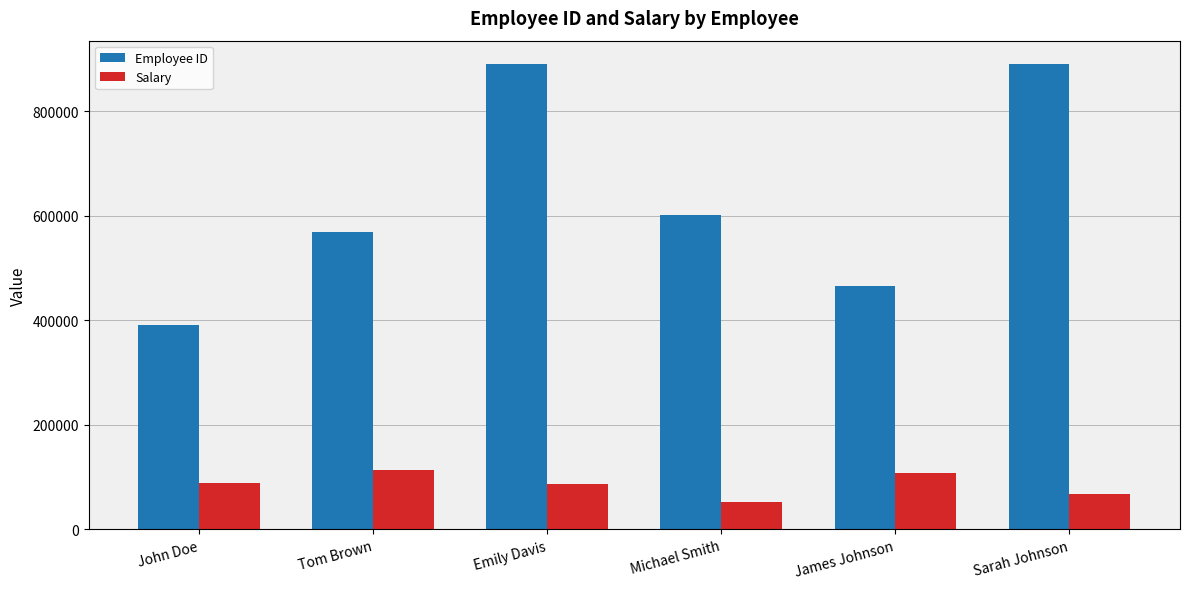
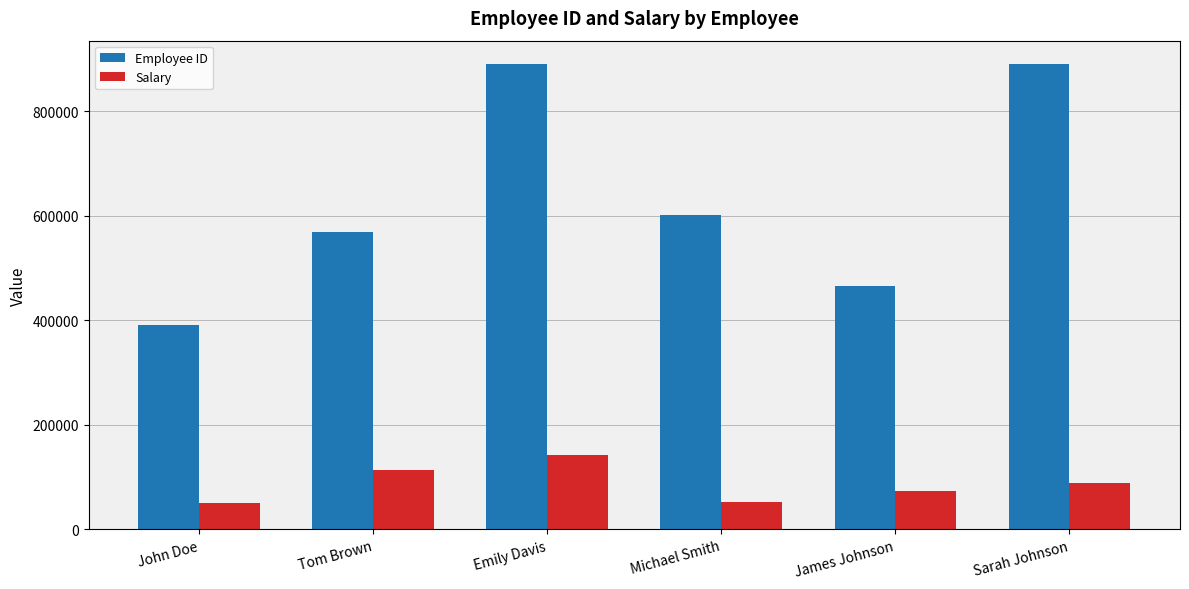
  {
    "Employee ID": {
      "John Doe": 390000,
      "Tom Brown": 570000,
      "Emily Davis": 890000,
      "Michael Smith": 600000,
      "James Johnson": 470000,
      "Sarah Johnson": 890000
    },
    "Salary": {
-     "John Doe": 90000,
+     "John Doe": 50000,
      "Tom Brown": 110000,
-     "Emily Davis": 90000,
+     "Emily Davis": 140000,
      "Michael Smith": 50000,
-     "James Johnson": 110000,
-     "Sarah Johnson": 70000
+     "James Johnson": 70000,
+     "Sarah Johnson": 90000
    }
  }
